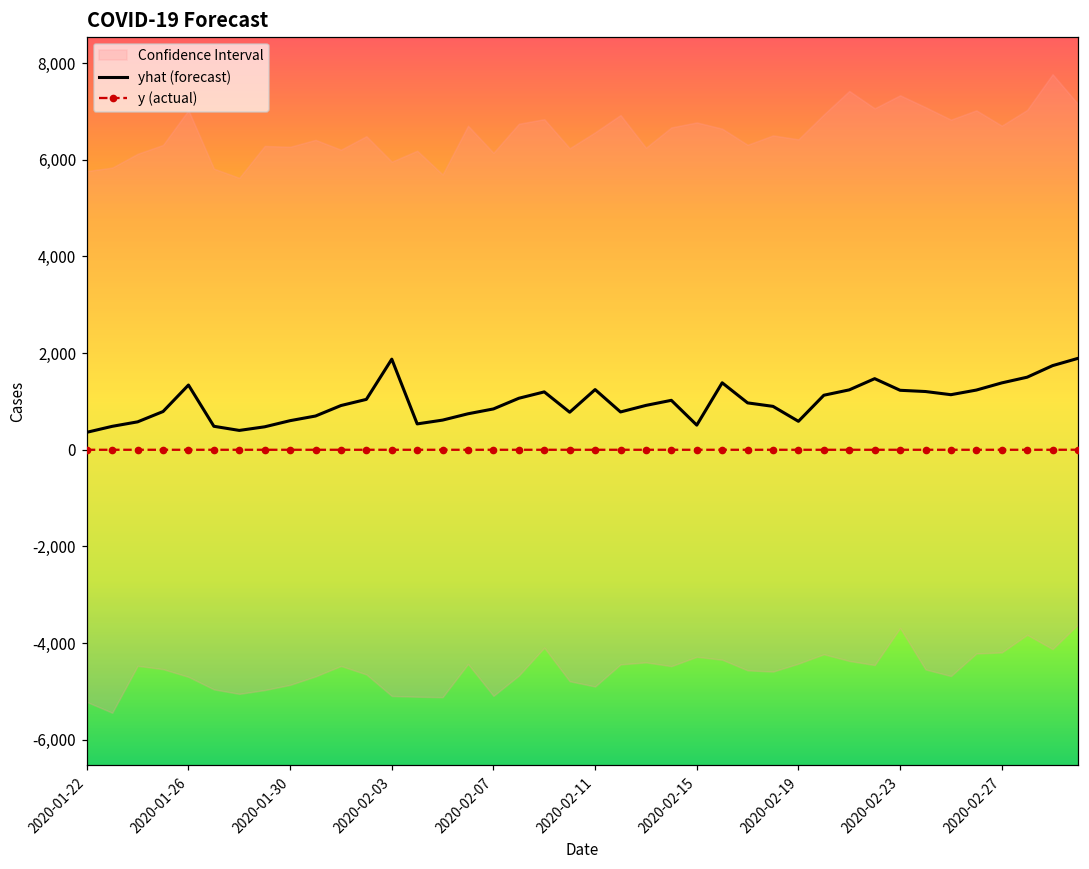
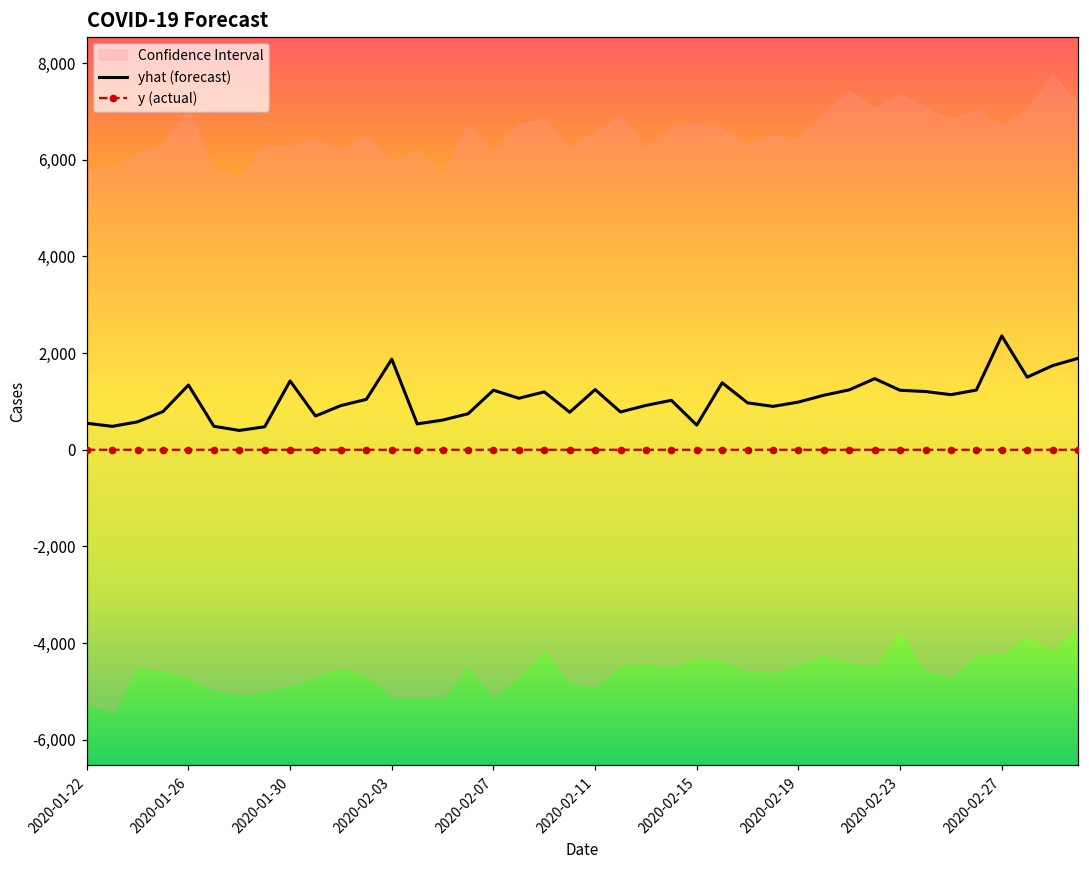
  {
    "yhat (forecast)": {
-     "2020-01-22": "400",
+     "2020-01-22": "500",
      "2020-01-26": "1,300",
-     "2020-01-30": "600",
+     "2020-01-30": "1,400",
      "2020-02-03": "1,900",
-     "2020-02-07": "800",
+     "2020-02-07": "1,200",
      "2020-02-11": "1,200",
      "2020-02-15": "500",
-     "2020-02-19": "600",
+     "2020-02-19": "1,000",
      "2020-02-23": "1,200",
-     "2020-02-27": "1,400"
+     "2020-02-27": "2,400"
    },
    "y (actual)": {
      "2020-01-22": "0",
      "2020-01-26": "0",
      "2020-01-30": "0",
      "2020-02-03": "0",
      "2020-02-07": "0",
      "2020-02-11": "0",
      "2020-02-15": "0",
      "2020-02-19": "0",
      "2020-02-23": "0",
      "2020-02-27": "0"
    }
  }
